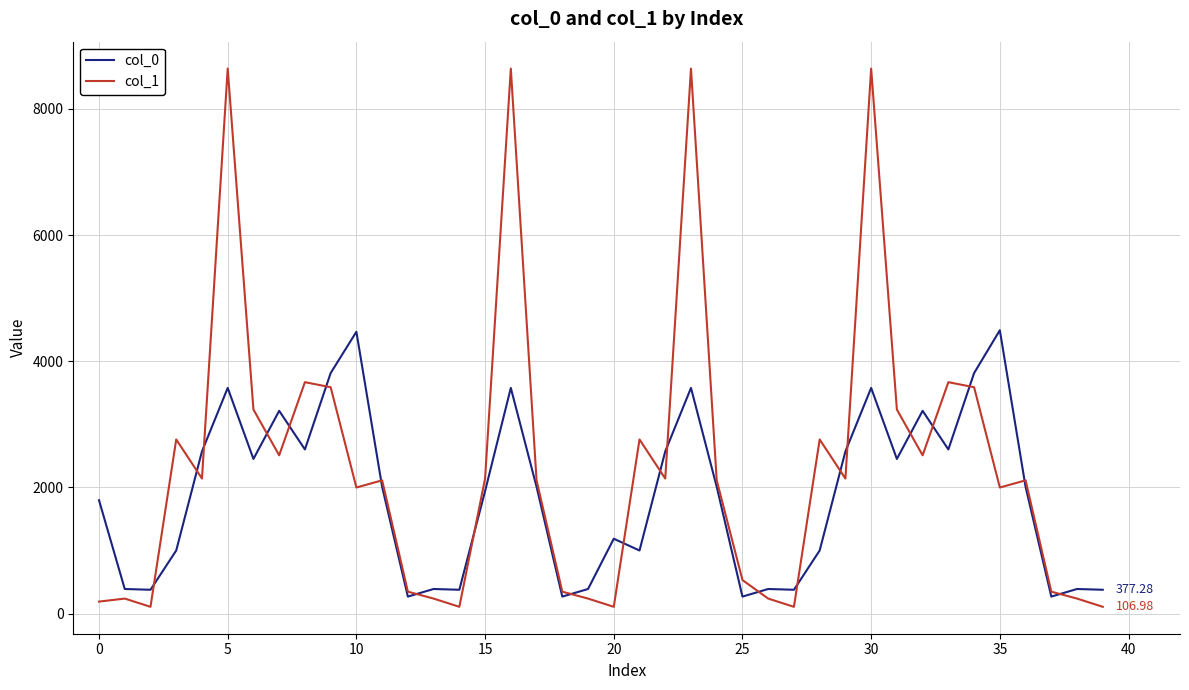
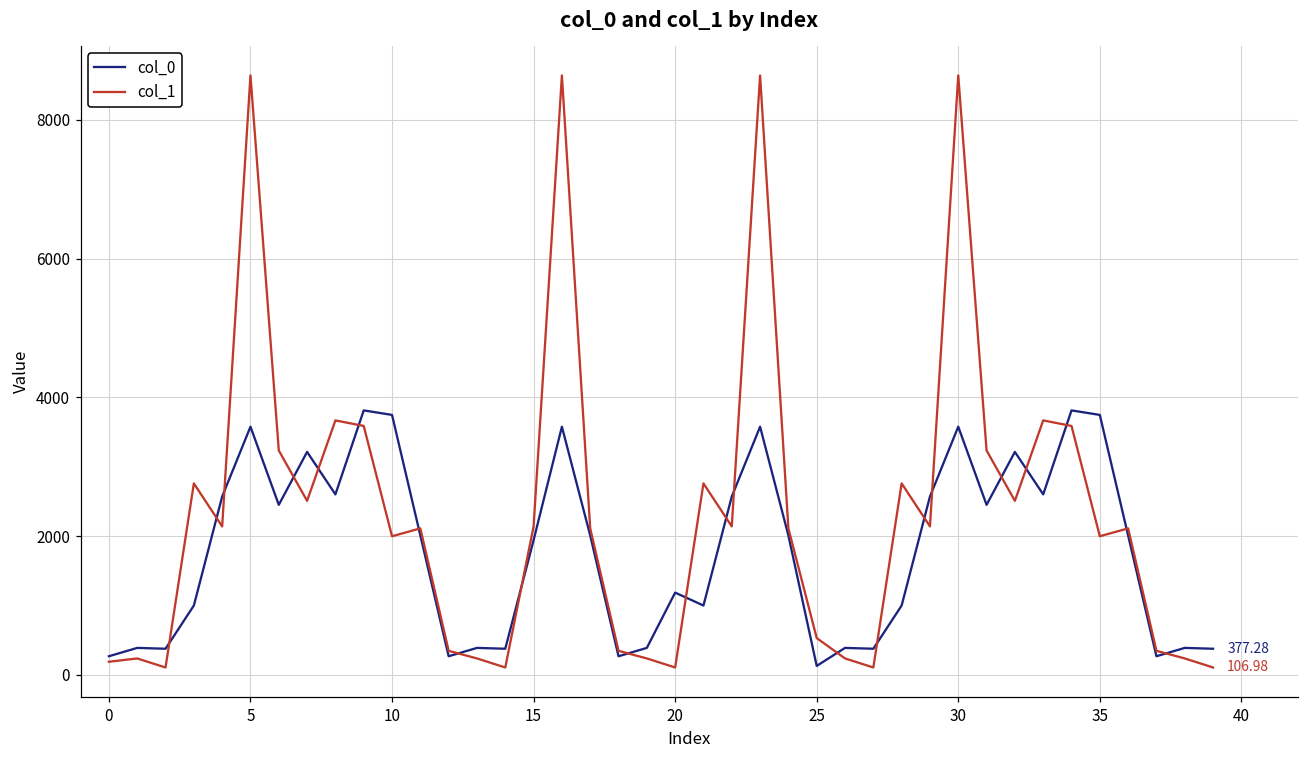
  {
    "col_0": {
-     "0": 1800,
+     "0": 300,
      "5": 3600,
-     "10": 4500,
+     "10": 3700,
      "15": 1900,
      "20": 1200,
-     "25": 300,
+     "25": 100,
      "30": 3600,
-     "35": 4500
+     "35": 3700
    },
    "col_1": {
      "0": 200,
      "5": 8600,
      "10": 2000,
      "15": 2100,
      "20": 100,
      "25": 500,
      "30": 8600,
      "35": 2000
    }
  }
